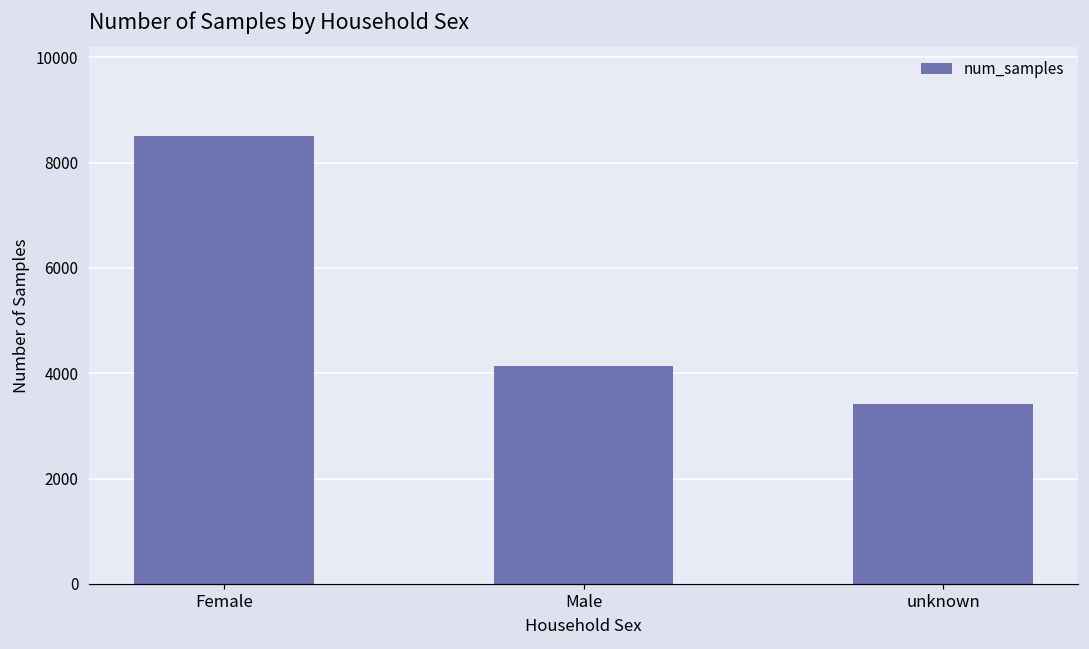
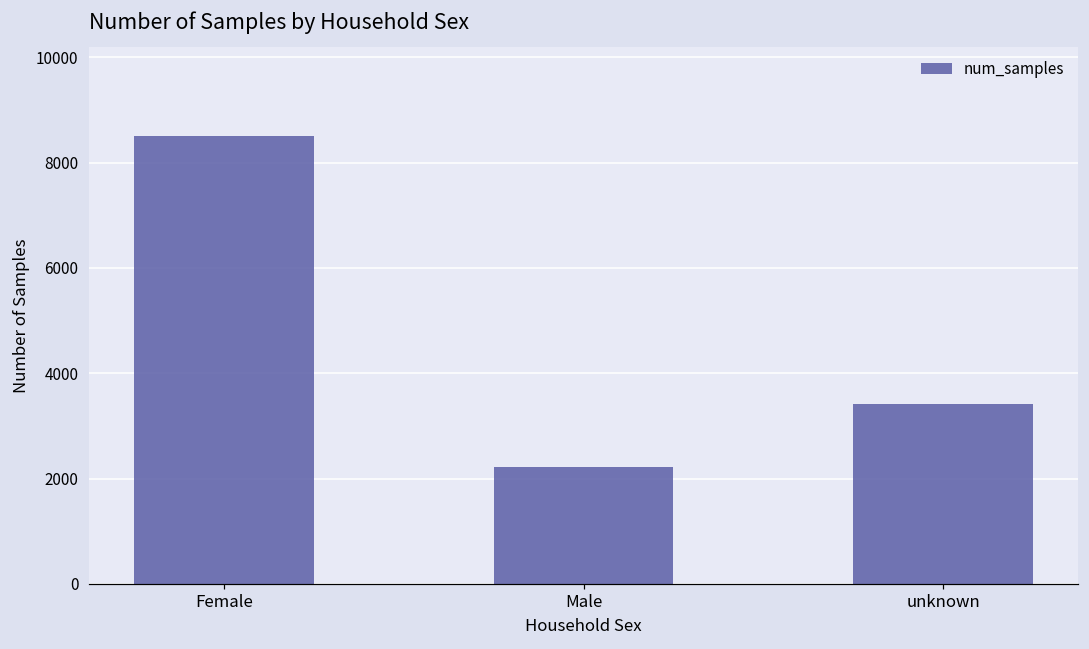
  {
    "Female": 8500,
-   "Male": 4100,
+   "Male": 2200,
    "unknown": 3400
  }
